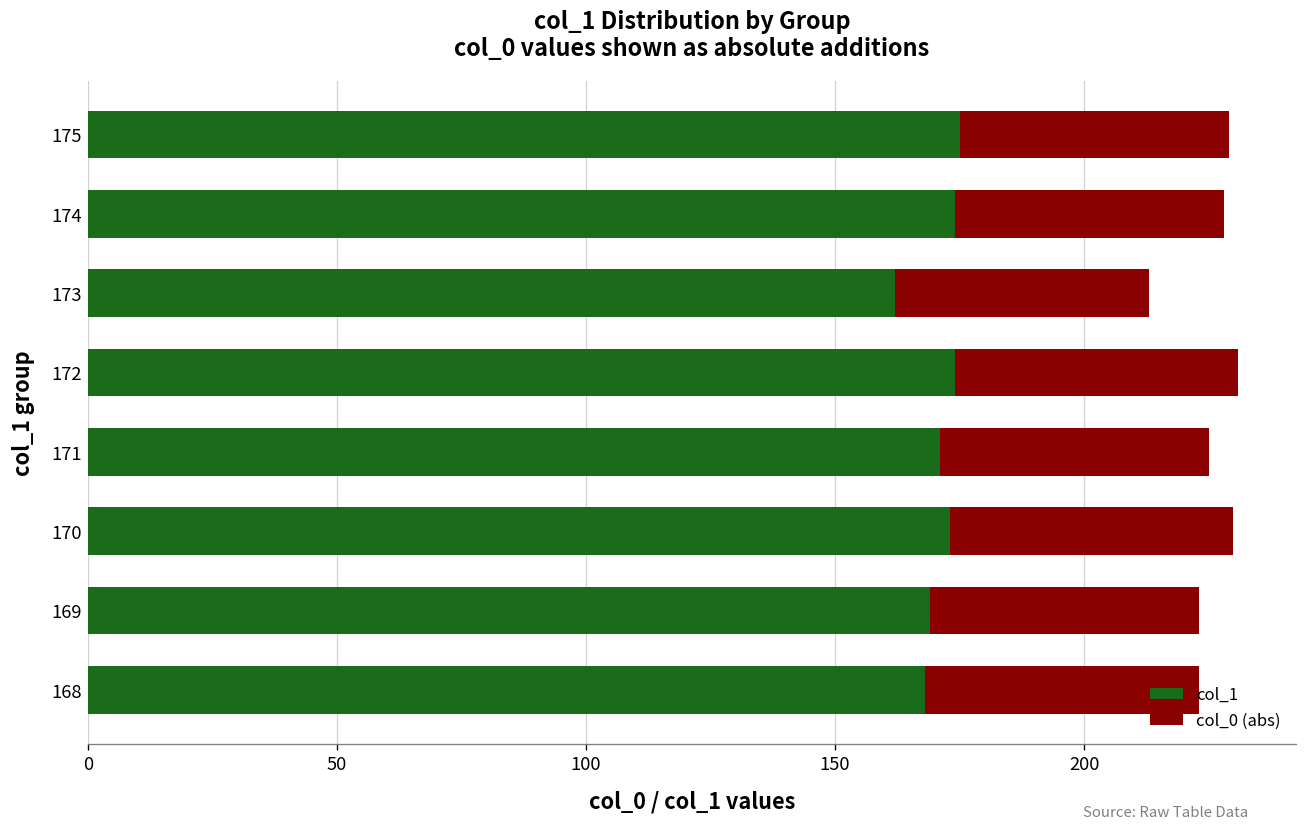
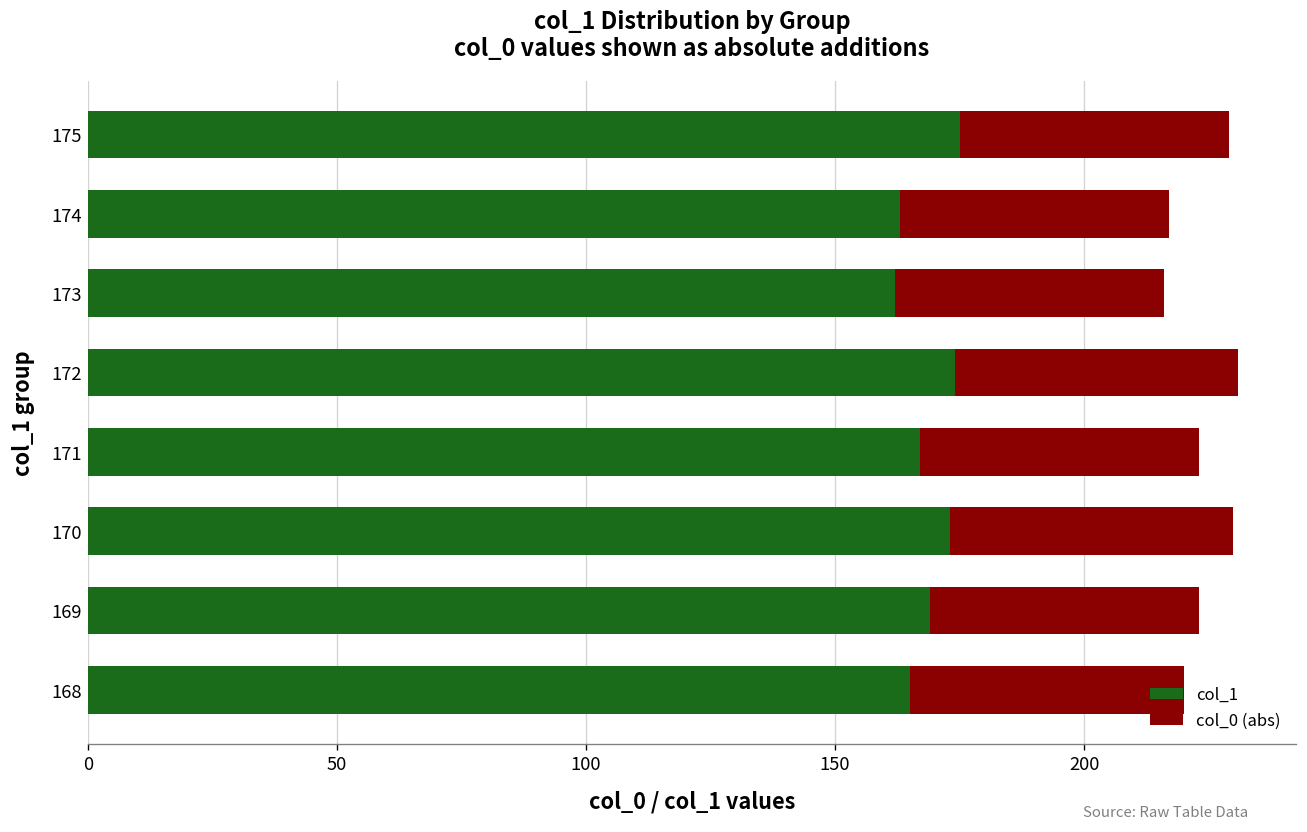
  {
    "col_1": {
      "175": 175,
-     "174": 174,
+     "174": 163,
      "173": 162,
      "172": 174,
-     "171": 171,
+     "171": 167,
      "170": 173,
      "169": 169,
-     "168": 168
+     "168": 165
    },
    "col_0 (abs)": {
      "175": 54,
      "174": 54,
-     "173": 51,
+     "173": 54,
      "172": 57,
-     "171": 54,
+     "171": 56,
      "170": 57,
      "169": 54,
      "168": 55
    }
  }
